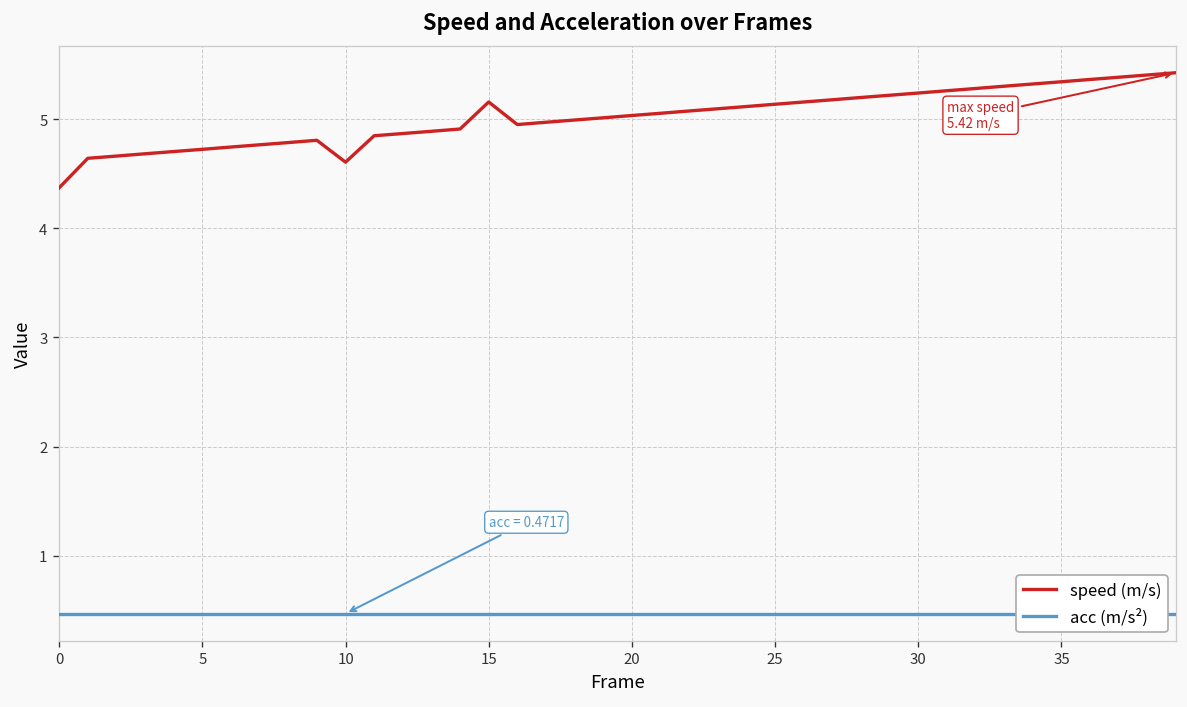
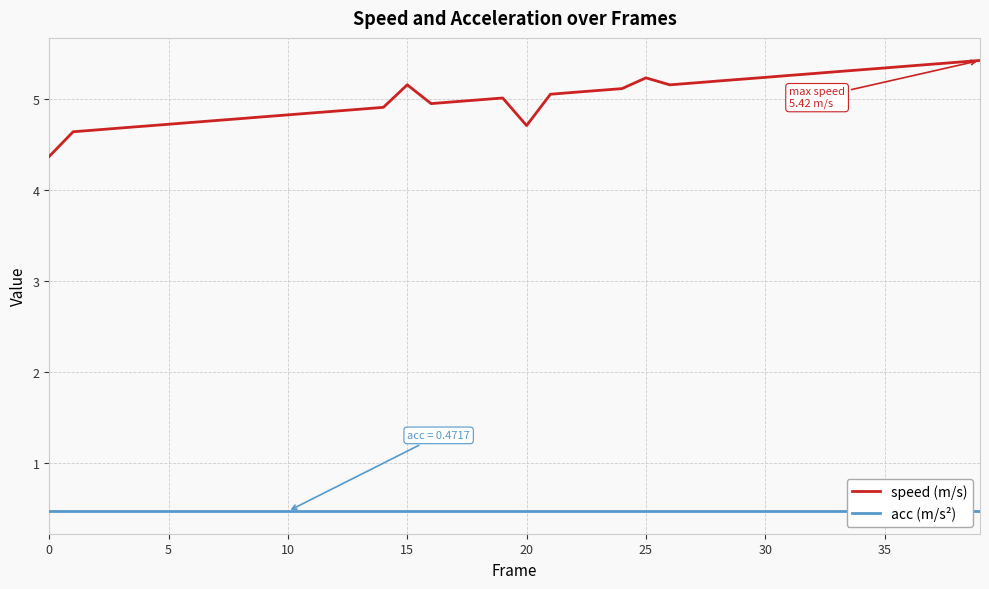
  {
    "speed (m/s)": {
      "0": 4.4,
      "5": 4.7,
-     "10": 4.6,
+     "10": 4.8,
      "15": 5.2,
-     "20": 5.0,
-     "25": 5.1,
+     "20": 4.7,
+     "25": 5.2,
      "30": 5.2
    },
    "acc (m/s²)": {
      "0": 0.5,
      "5": 0.5,
      "10": 0.5,
      "20": 0.5,
      "25": 0.5,
      "30": 0.5
    }
  }
